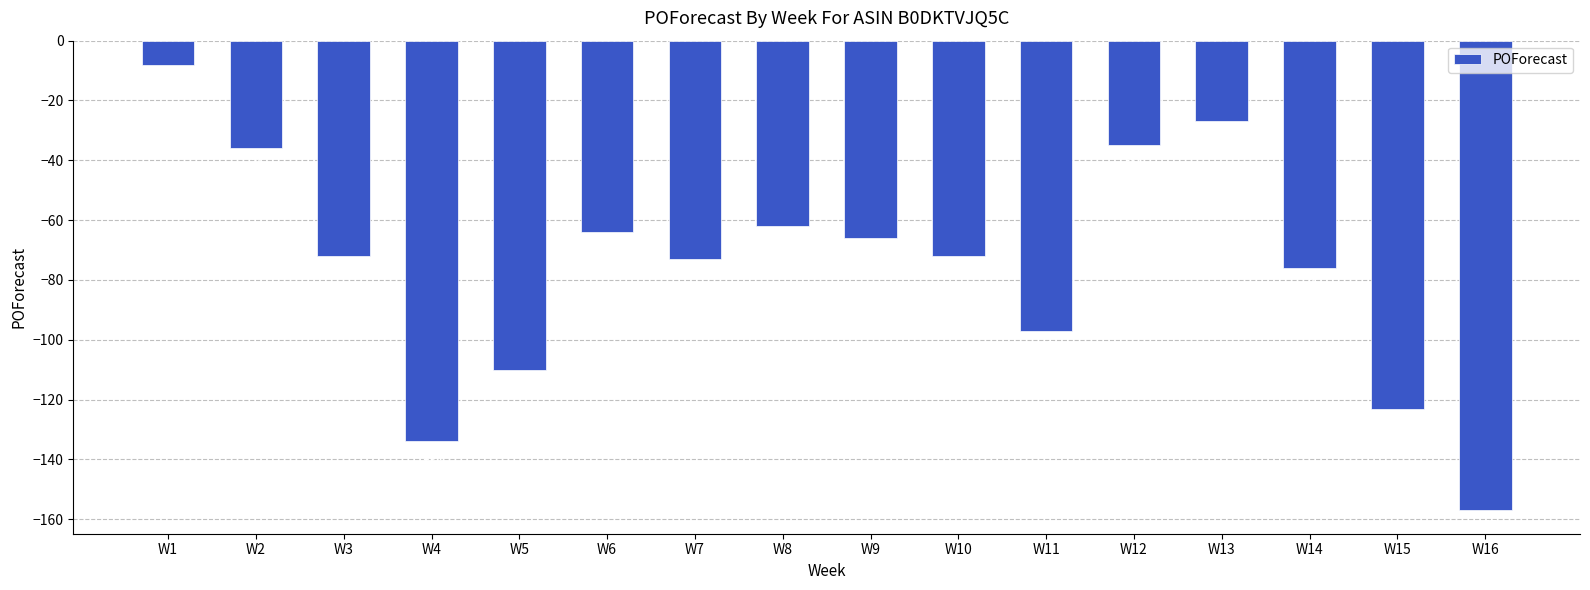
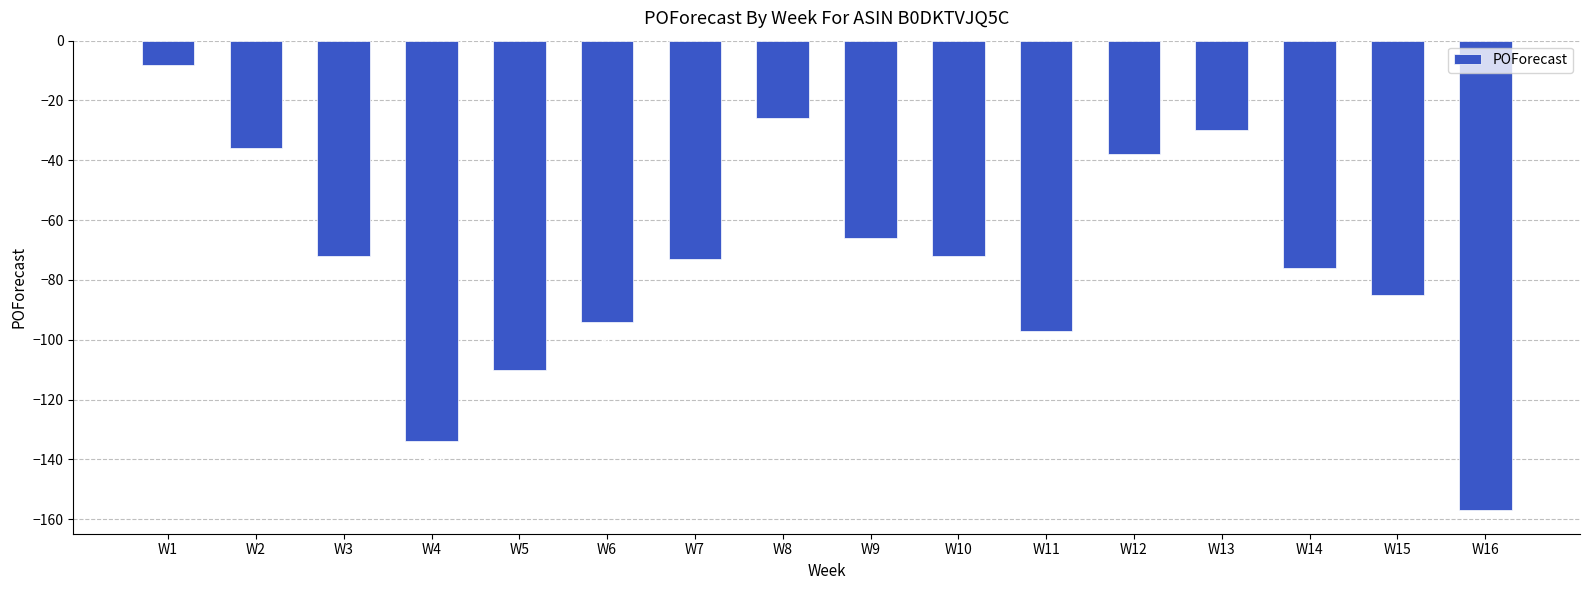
  {
    "W1": -8,
    "W2": -36,
    "W3": -72,
    "W4": -134,
    "W5": -110,
-   "W6": -64,
+   "W6": -94,
    "W7": -73,
-   "W8": -62,
+   "W8": -26,
    "W9": -66,
    "W10": -72,
    "W11": -97,
-   "W12": -35,
-   "W13": -27,
+   "W12": -38,
+   "W13": -30,
    "W14": -76,
-   "W15": -123,
+   "W15": -85,
    "W16": -157
  }
